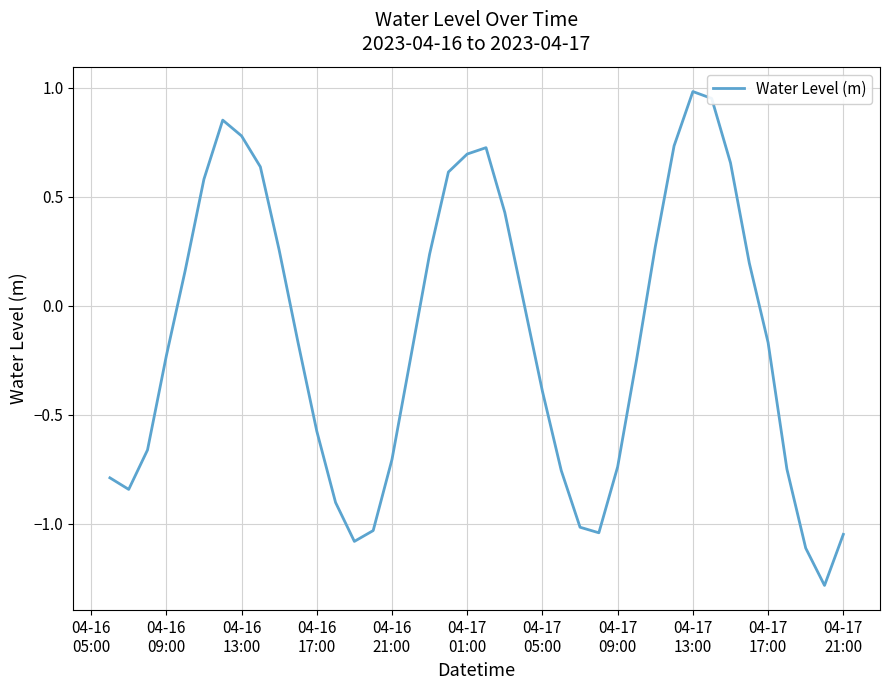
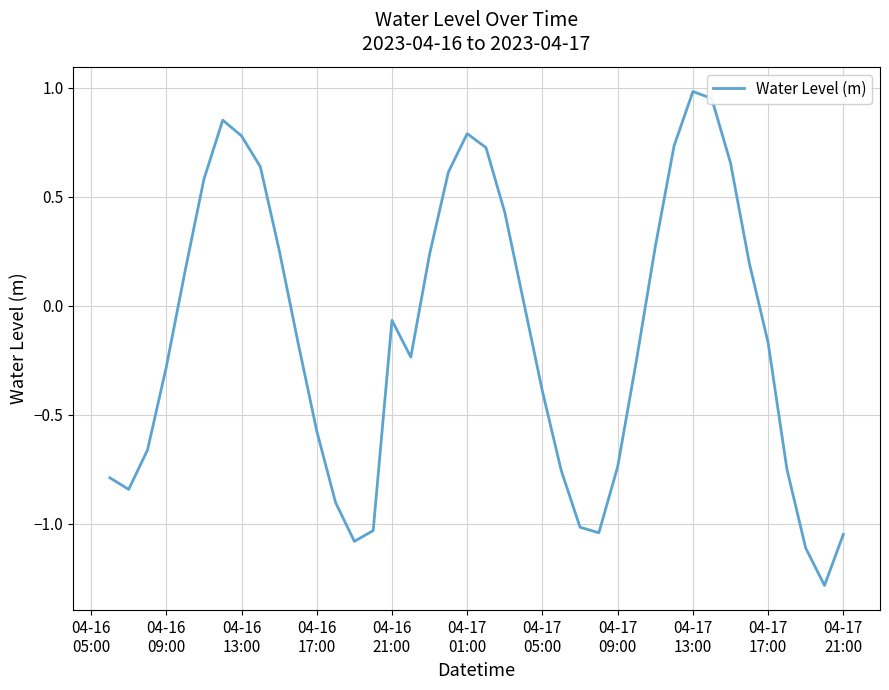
  {
-   "04-16 09:00": -0.23,
+   "04-16 09:00": -0.28,
    "04-16 13:00": 0.78,
    "04-16 17:00": -0.57,
-   "04-16 21:00": -0.70,
-   "04-17 01:00": 0.70,
+   "04-16 21:00": -0.07,
+   "04-17 01:00": 0.79,
    "04-17 05:00": -0.39,
    "04-17 09:00": -0.74,
    "04-17 13:00": 0.98,
    "04-17 17:00": -0.17,
    "04-17 21:00": -1.05
  }
